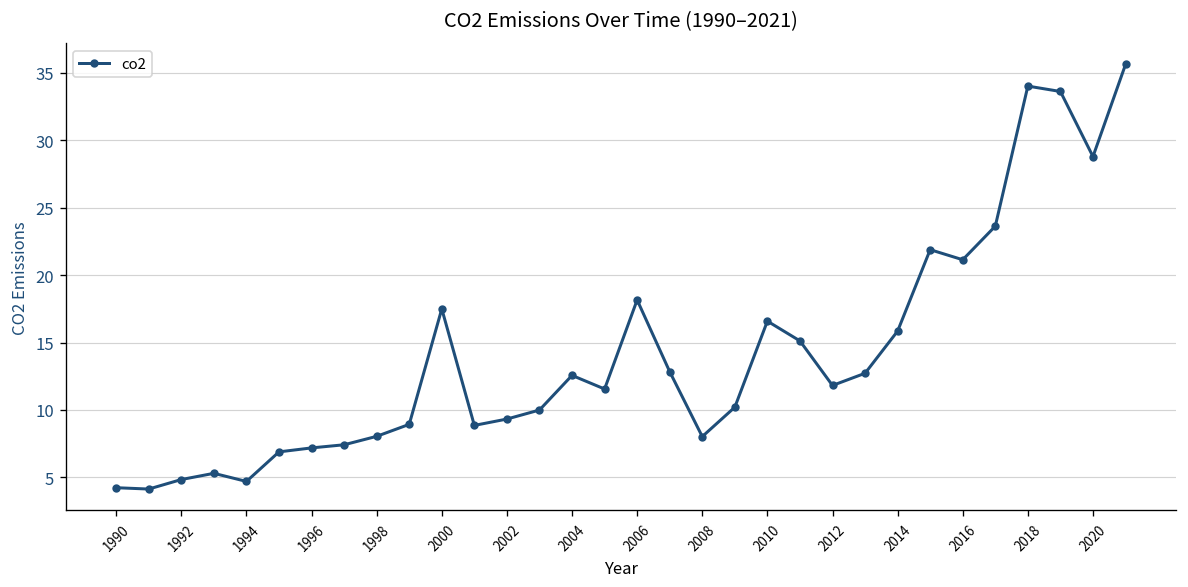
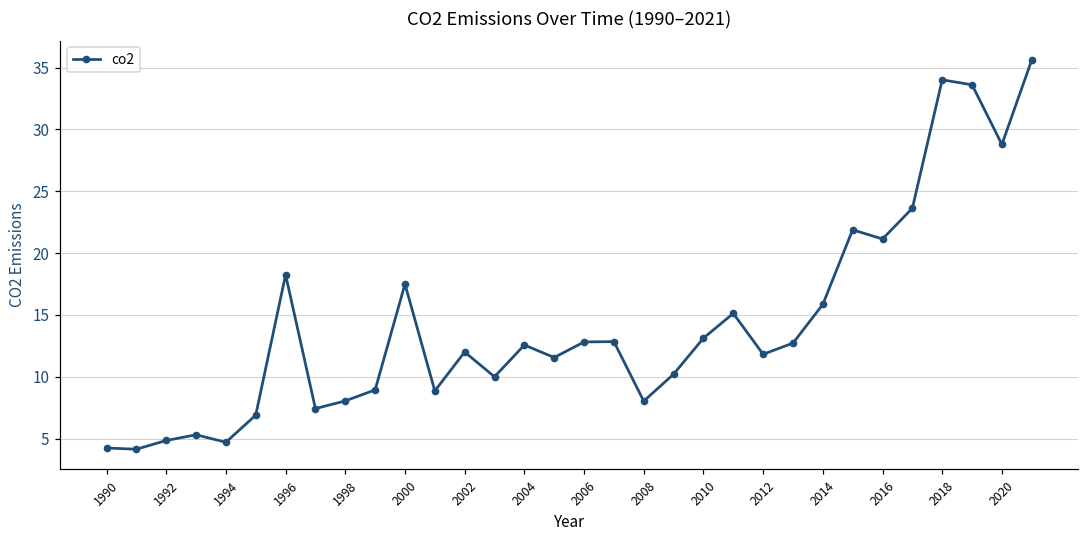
  {
    "1990": 4.2,
    "1992": 4.8,
    "1994": 4.7,
-   "1996": 7.2,
+   "1996": 18.3,
    "1998": 8.0,
    "2000": 17.5,
-   "2002": 9.3,
+   "2002": 12.0,
    "2004": 12.6,
-   "2006": 18.2,
+   "2006": 12.8,
    "2008": 8.0,
-   "2010": 16.6,
+   "2010": 13.1,
    "2012": 11.8,
    "2014": 15.8,
    "2016": 21.1,
    "2018": 34.0,
    "2020": 28.8
  }
